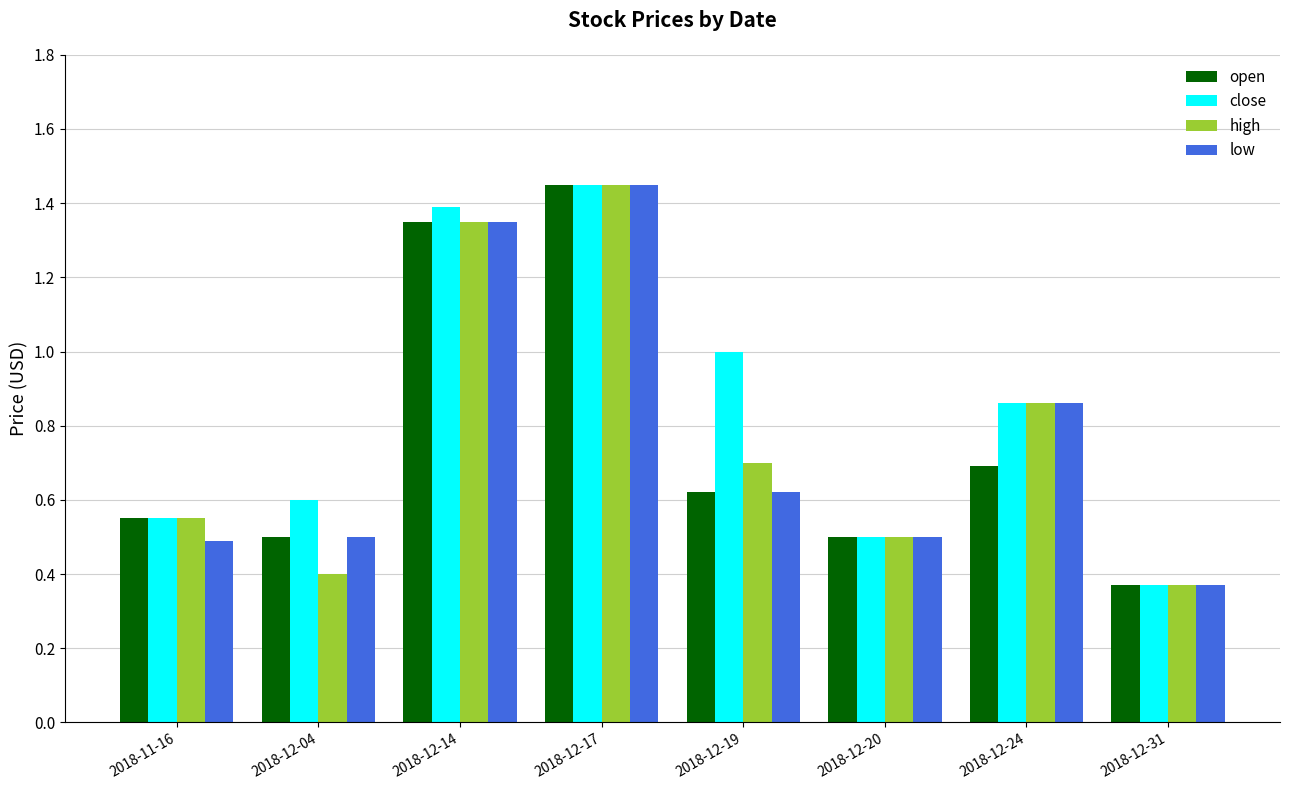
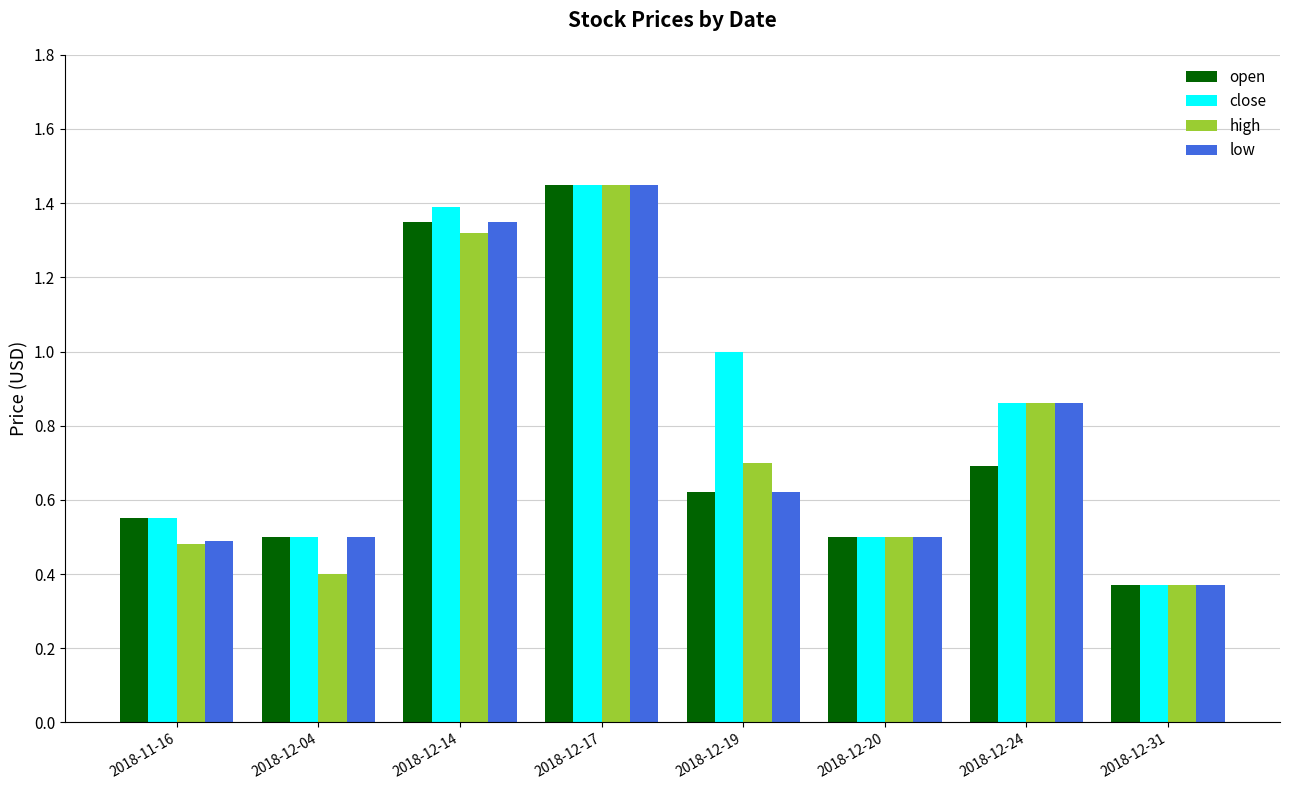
  {
    "open": {
      "2018-11-16": 0.55,
      "2018-12-04": 0.50,
      "2018-12-14": 1.35,
      "2018-12-17": 1.45,
      "2018-12-19": 0.62,
      "2018-12-20": 0.50,
      "2018-12-24": 0.69,
      "2018-12-31": 0.37
    },
    "close": {
      "2018-11-16": 0.55,
-     "2018-12-04": 0.6,
+     "2018-12-04": 0.5,
      "2018-12-14": 1.39,
      "2018-12-17": 1.45,
      "2018-12-19": 1.0,
      "2018-12-20": 0.5,
      "2018-12-24": 0.86,
      "2018-12-31": 0.37
    },
    "high": {
-     "2018-11-16": 0.55,
+     "2018-11-16": 0.48,
      "2018-12-04": 0.40,
-     "2018-12-14": 1.35,
+     "2018-12-14": 1.32,
      "2018-12-17": 1.45,
      "2018-12-19": 0.70,
      "2018-12-20": 0.50,
      "2018-12-24": 0.86,
      "2018-12-31": 0.37
    },
    "low": {
      "2018-11-16": 0.49,
      "2018-12-04": 0.50,
      "2018-12-14": 1.35,
      "2018-12-17": 1.45,
      "2018-12-19": 0.62,
      "2018-12-20": 0.50,
      "2018-12-24": 0.86,
      "2018-12-31": 0.37
    }
  }
